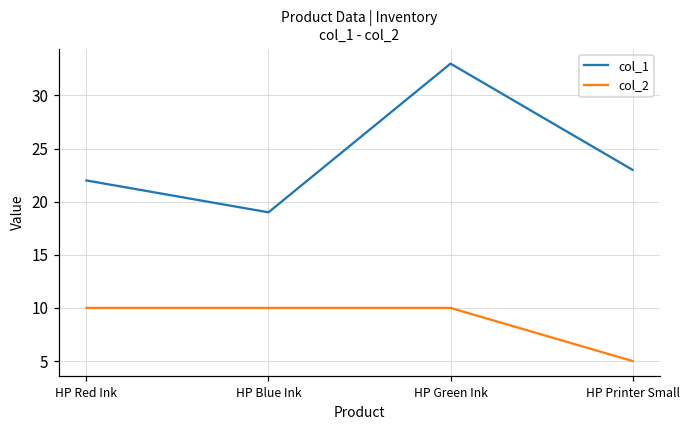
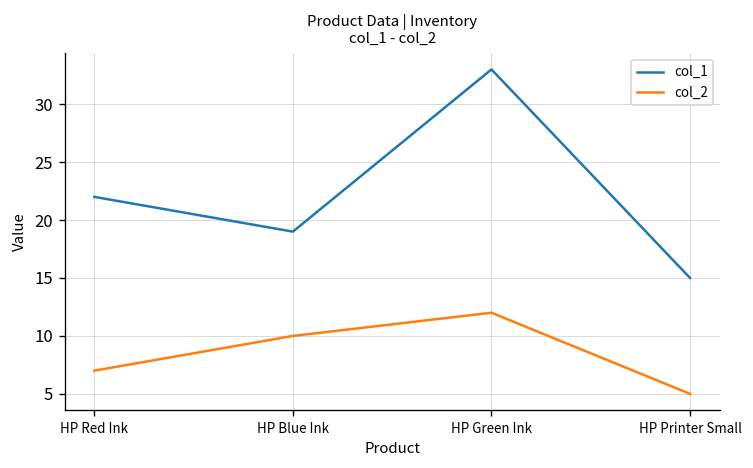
  {
    "col_1": {
      "HP Red Ink": 22,
      "HP Blue Ink": 19,
      "HP Green Ink": 33,
-     "HP Printer Small": 23
+     "HP Printer Small": 15
    },
    "col_2": {
-     "HP Red Ink": 10,
+     "HP Red Ink": 7,
      "HP Blue Ink": 10,
-     "HP Green Ink": 10,
+     "HP Green Ink": 12,
      "HP Printer Small": 5
    }
  }
